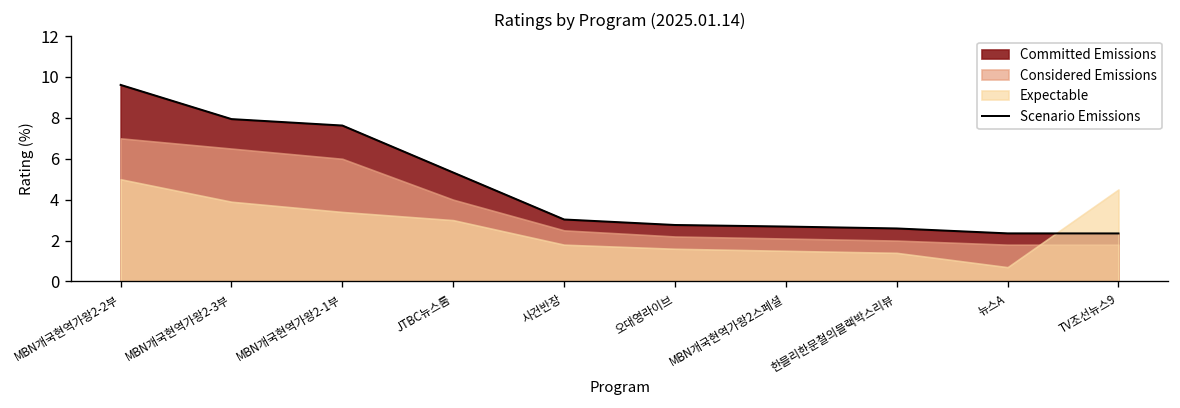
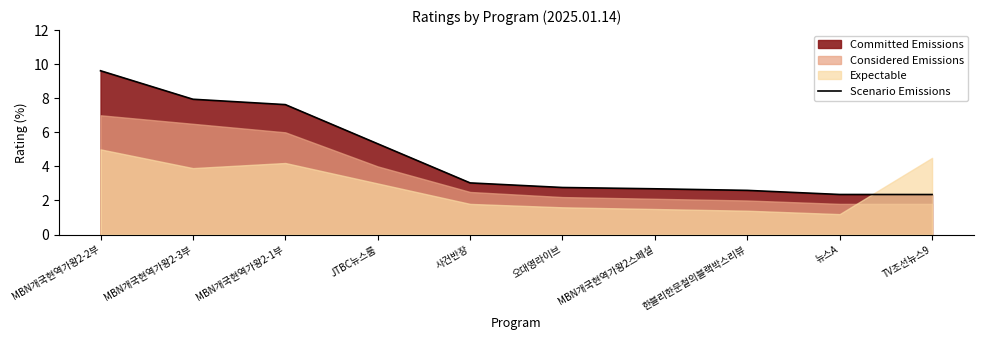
  {
    "Committed Emissions": {
      "MBN개국현역가왕2-2부": 9.6,
      "MBN개국현역가왕2-3부": 7.9,
      "MBN개국현역가왕2-1부": 7.6,
      "JTBC뉴스룸": 5.3,
      "사건반장": 3.0,
      "오대영라이브": 2.8,
      "MBN개국현역가왕2스페셜": 2.7,
      "한블리한문철의블랙박스리뷰": 2.6,
      "뉴스A": 2.4,
      "TV조선뉴스9": 2.3
    },
    "Considered Emissions": {
      "MBN개국현역가왕2-2부": 7.0,
      "MBN개국현역가왕2-3부": 6.5,
      "MBN개국현역가왕2-1부": 6.0,
      "JTBC뉴스룸": 4.0,
      "사건반장": 2.5,
      "오대영라이브": 2.2,
      "MBN개국현역가왕2스페셜": 2.1,
      "한블리한문철의블랙박스리뷰": 2.0,
      "뉴스A": 1.8,
      "TV조선뉴스9": 1.8
    },
    "Expectable": {
      "MBN개국현역가왕2-2부": 5.0,
      "MBN개국현역가왕2-3부": 3.9,
-     "MBN개국현역가왕2-1부": 3.4,
+     "MBN개국현역가왕2-1부": 4.2,
      "JTBC뉴스룸": 3.0,
      "사건반장": 1.8,
      "오대영라이브": 1.6,
      "MBN개국현역가왕2스페셜": 1.5,
      "한블리한문철의블랙박스리뷰": 1.4,
-     "뉴스A": 0.7,
+     "뉴스A": 1.2,
      "TV조선뉴스9": 4.5
    }
  }
